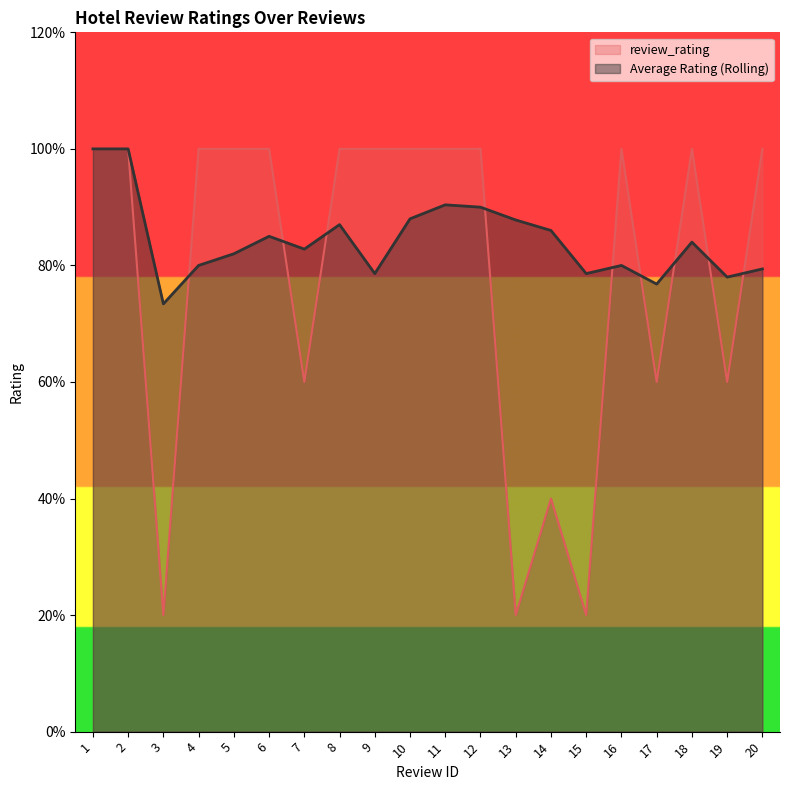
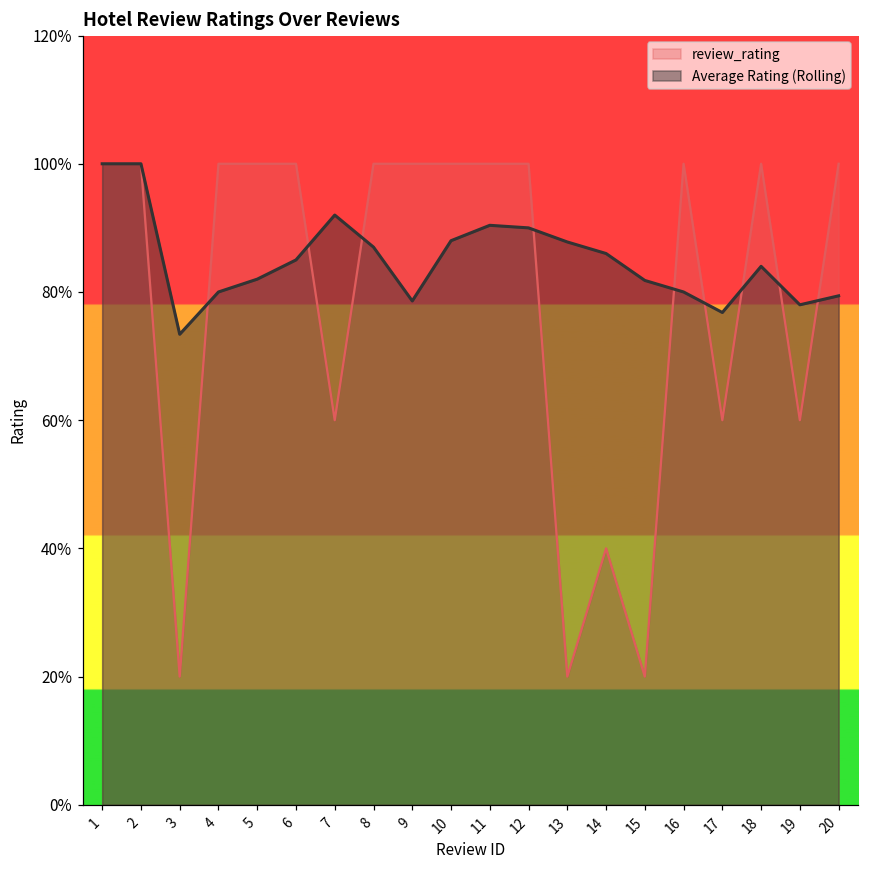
  {
    "review_rating": {
      "3": "20%",
      "4": "100%",
      "5": "100%",
      "6": "100%",
      "7": "60%",
      "8": "100%",
      "9": "100%",
      "10": "100%",
      "11": "100%",
      "12": "100%",
      "13": "20%",
      "14": "40%",
      "15": "20%",
      "16": "100%",
      "17": "60%",
      "18": "100%",
      "19": "60%",
      "20": "100%"
    },
    "Average Rating (Rolling)": {
      "3": "73%",
      "4": "80%",
      "5": "82%",
      "6": "85%",
-     "7": "83%",
+     "7": "92%",
      "8": "87%",
      "9": "79%",
      "10": "88%",
      "11": "90%",
      "12": "90%",
      "13": "88%",
      "14": "86%",
-     "15": "79%",
+     "15": "82%",
      "16": "80%",
      "17": "77%",
      "18": "84%",
      "19": "78%",
      "20": "79%"
    }
  }
